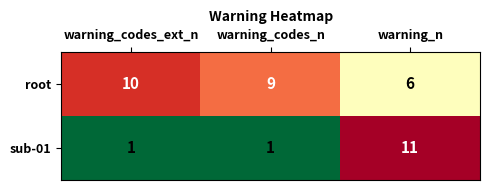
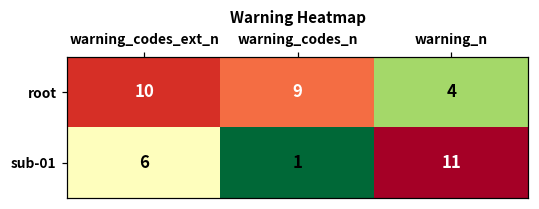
  {
    "root": {
      "warning_codes_ext_n": 10,
      "warning_codes_n": 9,
-     "warning_n": 6
+     "warning_n": 4
    },
    "sub-01": {
-     "warning_codes_ext_n": 1,
+     "warning_codes_ext_n": 6,
      "warning_codes_n": 1,
      "warning_n": 11
    }
  }
